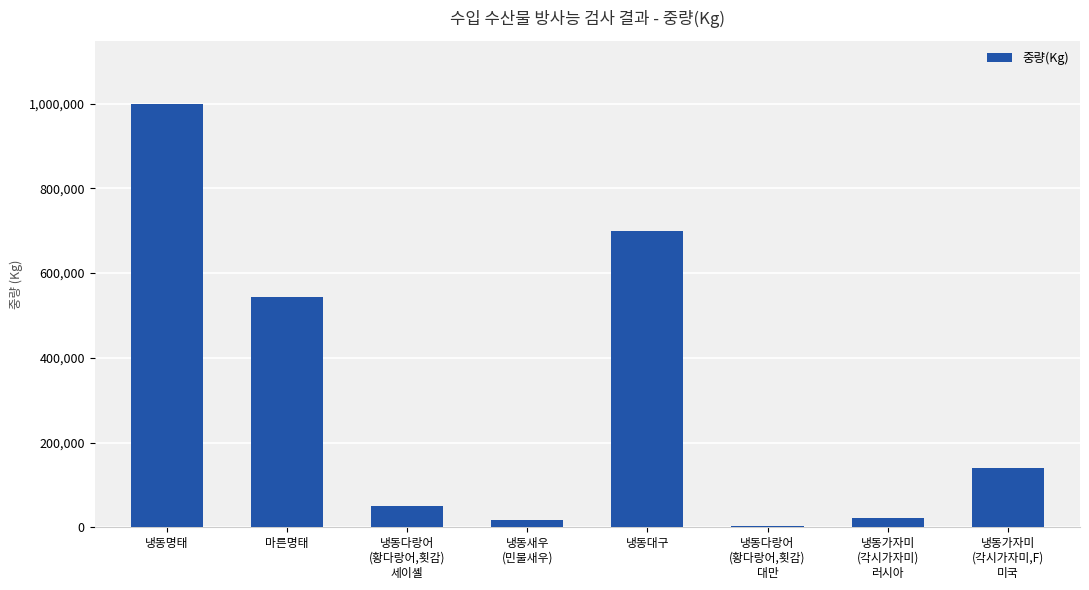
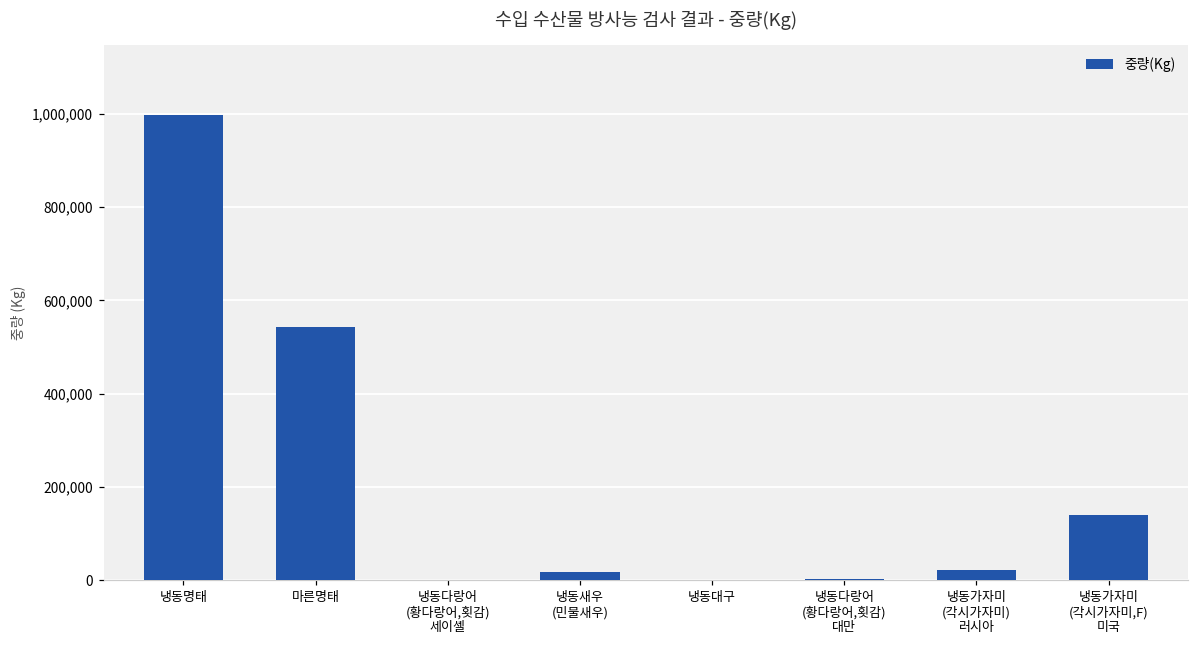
  {
    "냉동명태": "1,000,000",
    "마른명태": "540,000",
-   "냉동다랑어 (황다랑어,횟감) 세이셸": "50,000",
+   "냉동다랑어 (황다랑어,횟감) 세이셸": "0",
    "냉동새우 (민물새우)": "20,000",
-   "냉동대구": "700,000",
+   "냉동대구": "0",
    "냉동가자미 (각시가자미) 러시아": "20,000",
    "냉동가자미 (각시가자미,F) 미국": "140,000"
  }
